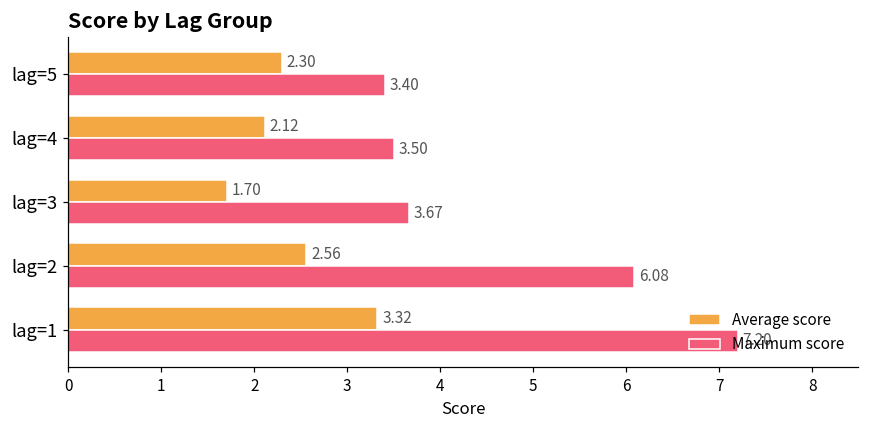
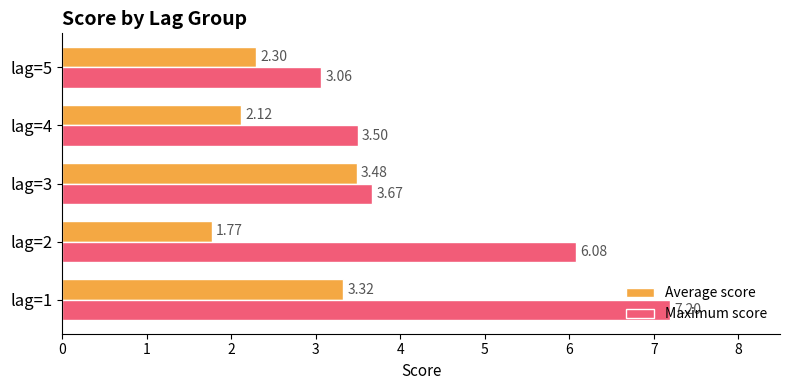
  {
    "Average score": {
      "lag=5": 2.30,
      "lag=4": 2.12,
-     "lag=3": 1.70,
-     "lag=2": 2.56,
+     "lag=3": 3.48,
+     "lag=2": 1.77,
      "lag=1": 3.32
    },
    "Maximum score": {
-     "lag=5": 3.40,
+     "lag=5": 3.06,
      "lag=4": 3.50,
      "lag=3": 3.67,
      "lag=2": 6.08,
      "lag=1": 7.20
    }
  }
